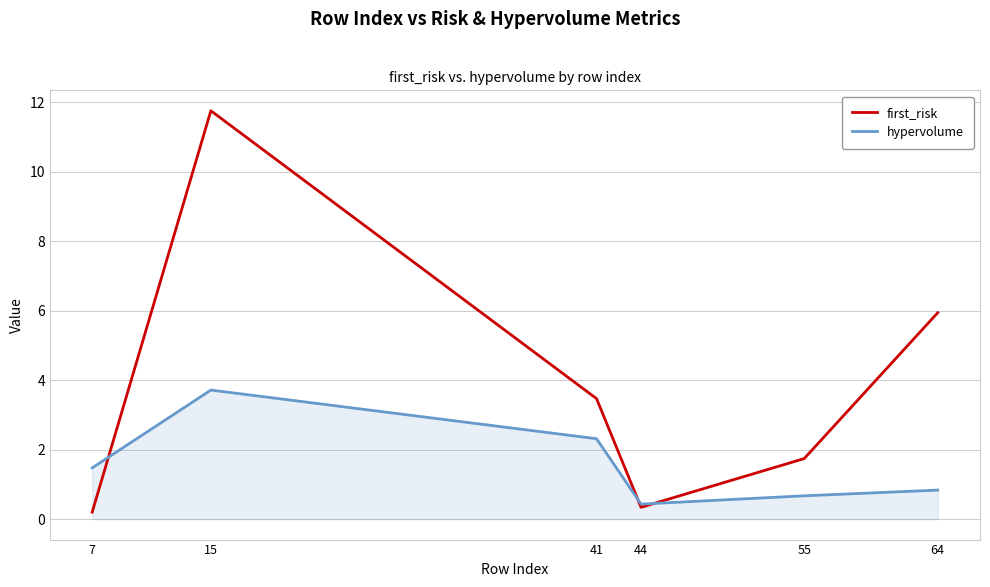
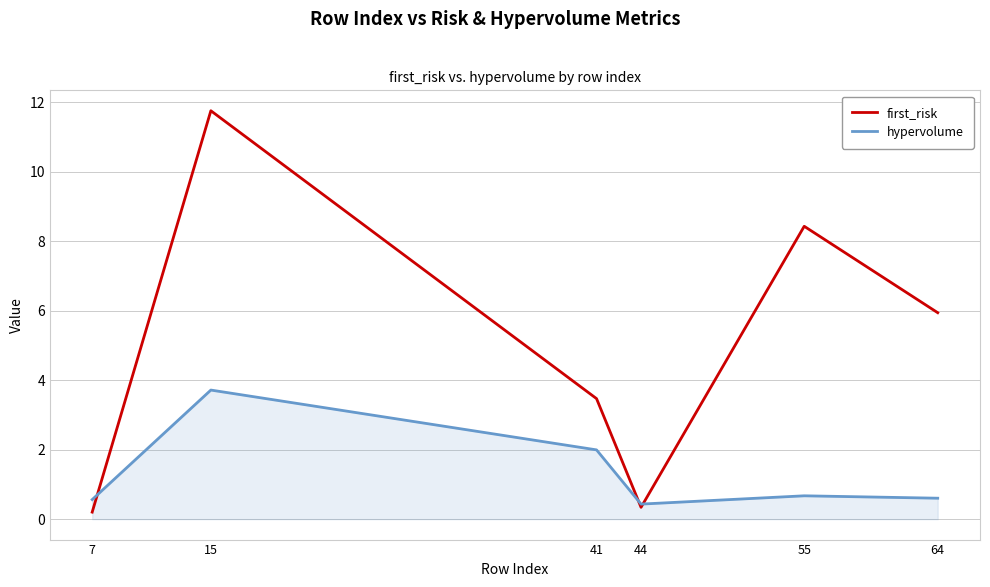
  {
    "first_risk": {
      "7": 0.2,
      "15": 11.8,
      "41": 3.5,
      "44": 0.3,
-     "55": 1.7,
+     "55": 8.4,
      "64": 5.9
    },
    "hypervolume": {
-     "7": 1.5,
+     "7": 0.6,
      "15": 3.7,
-     "41": 2.3,
+     "41": 2.0,
      "44": 0.4,
      "55": 0.7,
-     "64": 0.8
+     "64": 0.6
    }
  }
